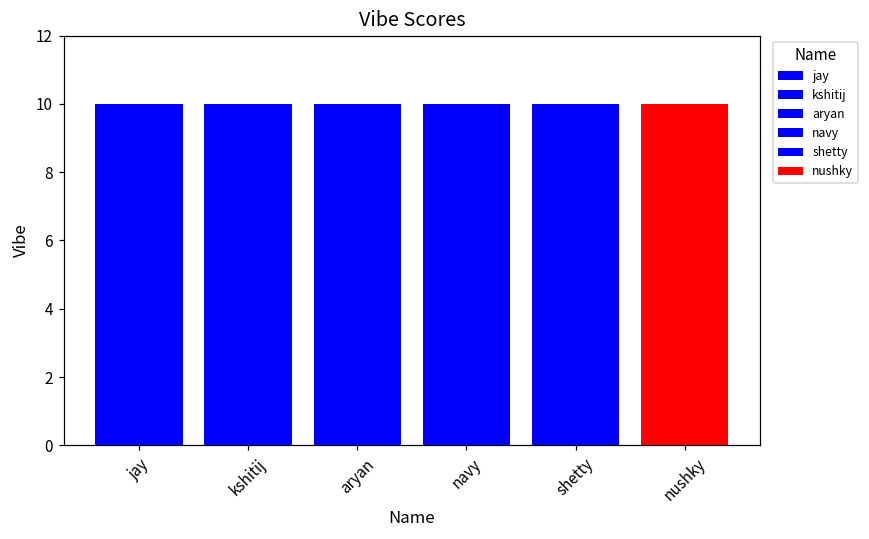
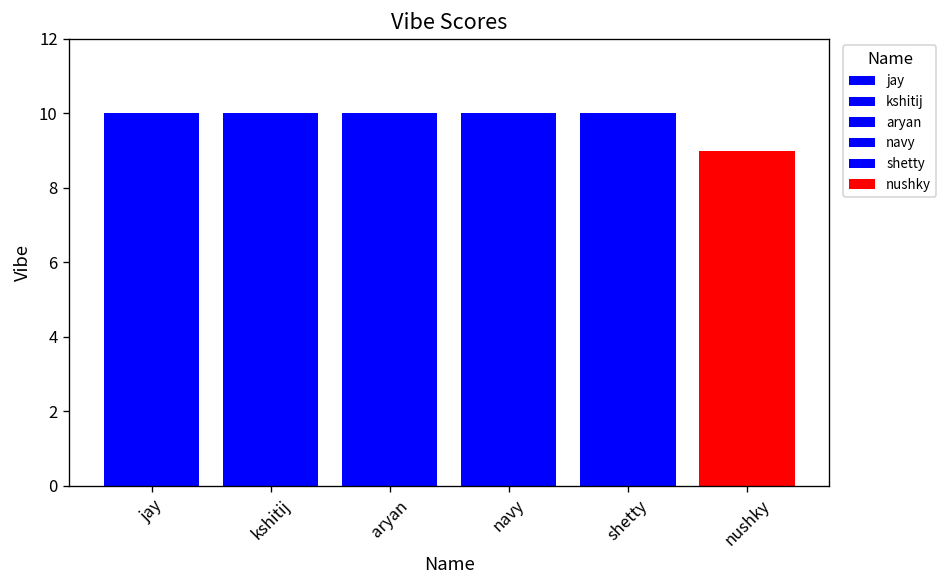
  {
    "jay": 10,
    "kshitij": 10,
    "aryan": 10,
    "navy": 10,
    "shetty": 10,
-   "nushky": 10
+   "nushky": 9
  }
